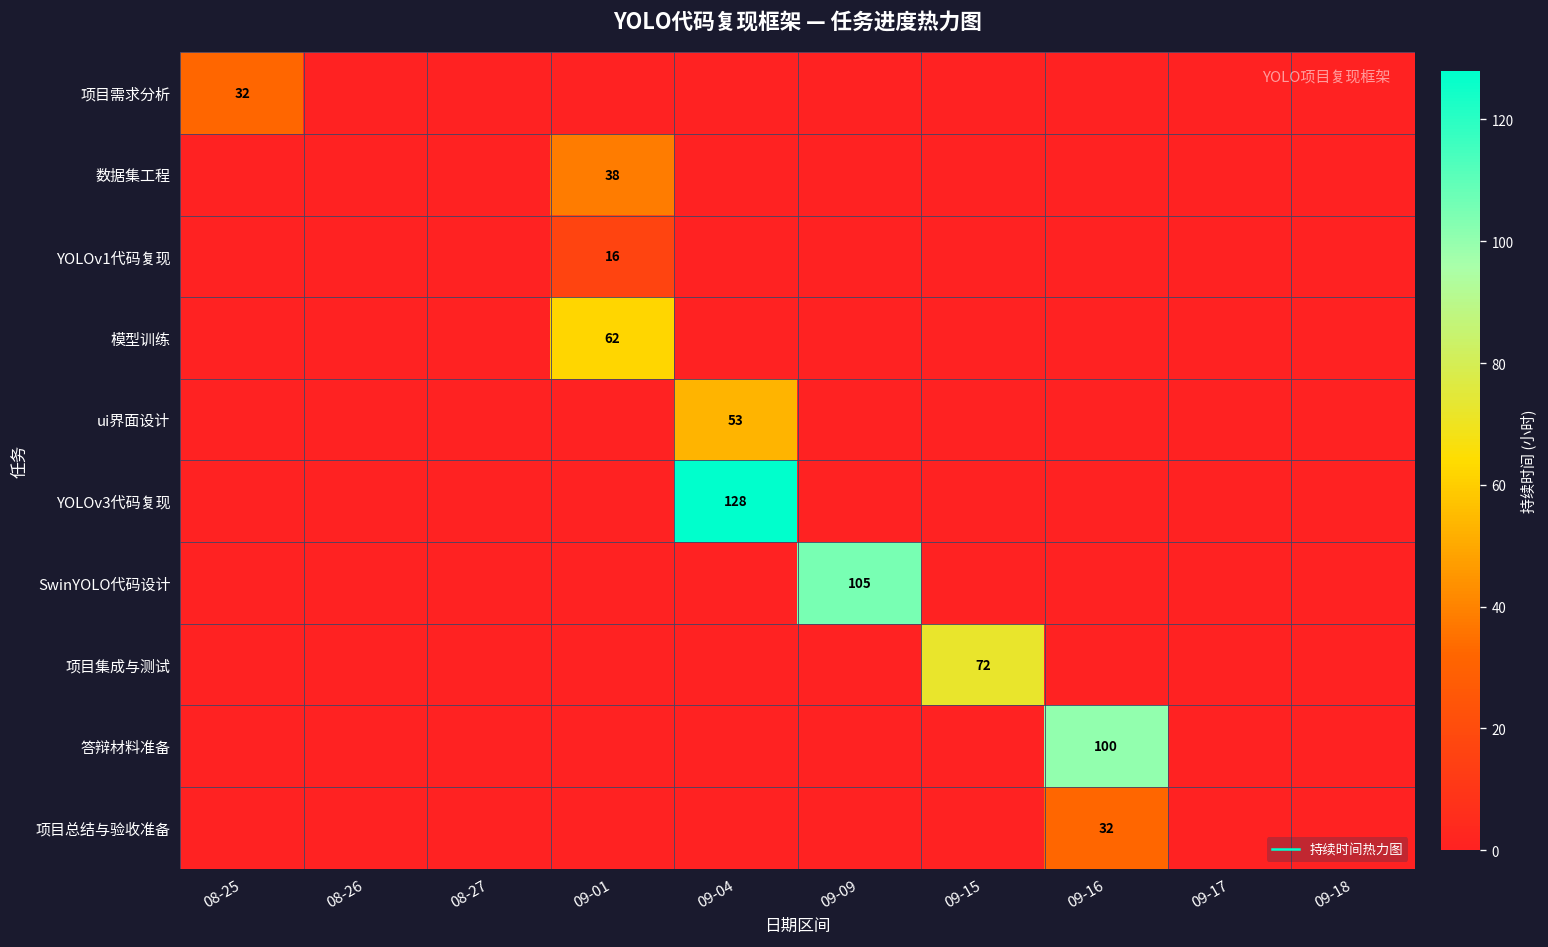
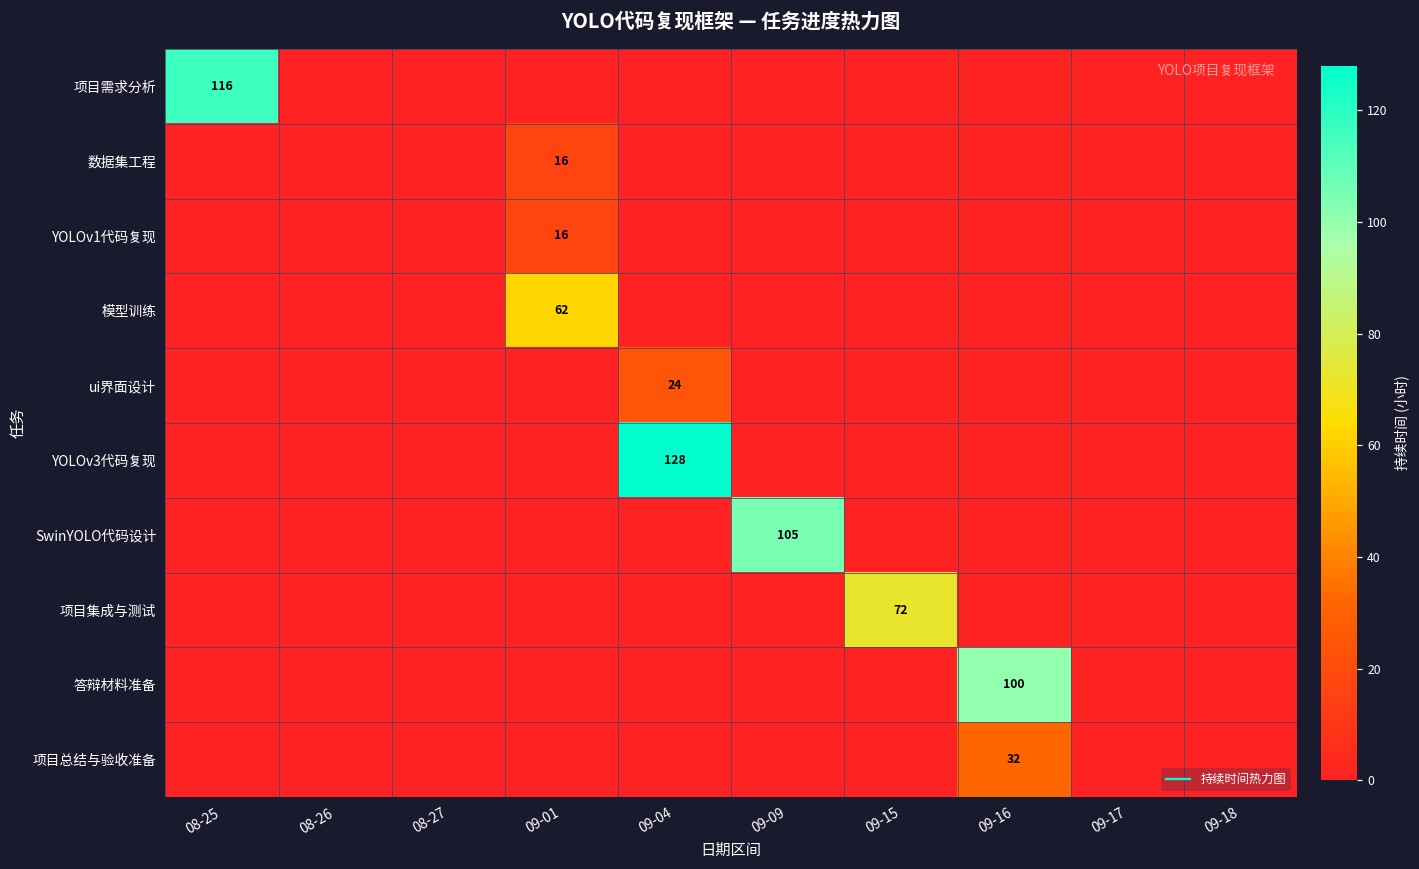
  {
    "项目需求分析": {
-     "08-25": 32
+     "08-25": 116
    },
    "数据集工程": {
-     "09-01": 38
+     "09-01": 16
    },
    "YOLOv1代码复现": {
      "09-01": 16
    },
    "模型训练": {
      "09-01": 62
    },
    "ui界面设计": {
-     "09-04": 53
+     "09-04": 24
    },
    "YOLOv3代码复现": {
      "09-04": 128
    },
    "SwinYOLO代码设计": {
      "09-09": 105
    },
    "项目集成与测试": {
      "09-15": 72
    },
    "答辩材料准备": {
      "09-16": 100
    },
    "项目总结与验收准备": {
      "09-16": 32
    }
  }
